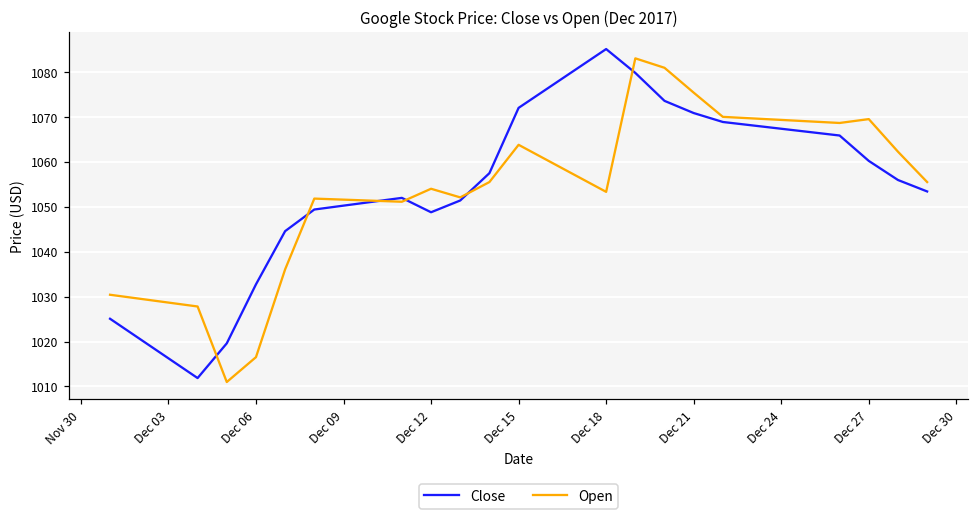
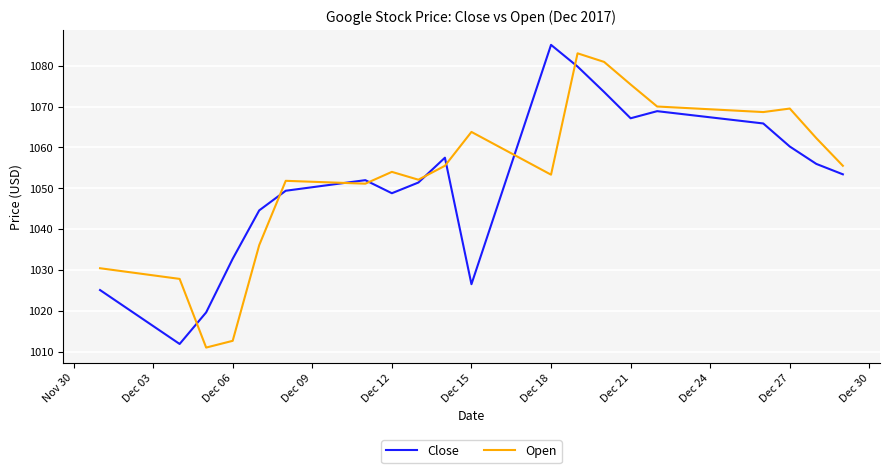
  {
    "Close": {
      "Dec 06": 1033,
      "Dec 12": 1049,
-     "Dec 15": 1072,
+     "Dec 15": 1027,
      "Dec 18": 1085,
-     "Dec 21": 1071,
+     "Dec 21": 1067,
      "Dec 27": 1060
    },
    "Open": {
-     "Dec 06": 1017,
+     "Dec 06": 1013,
      "Dec 12": 1054,
      "Dec 15": 1064,
      "Dec 18": 1053,
      "Dec 21": 1075,
      "Dec 27": 1070
    }
  }
